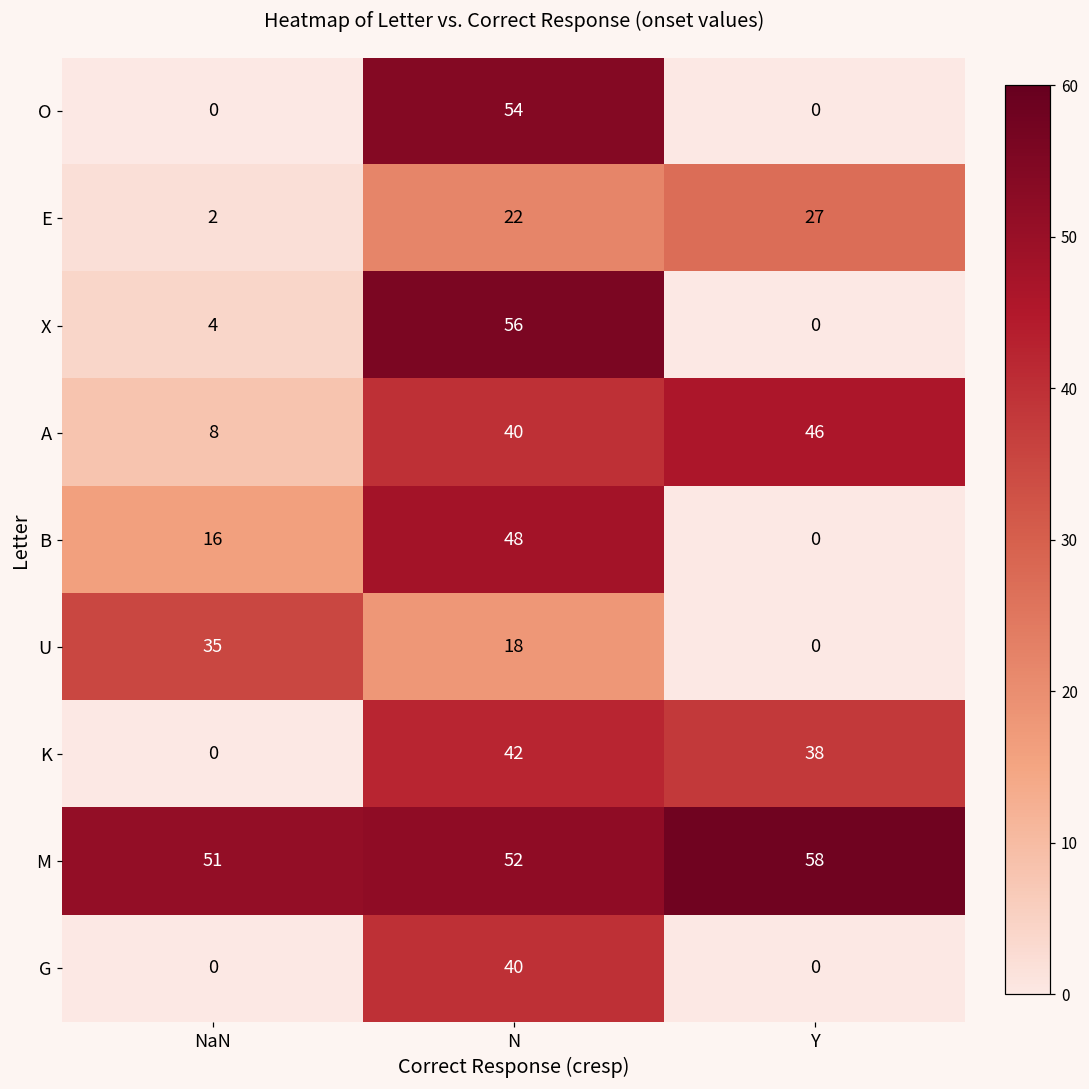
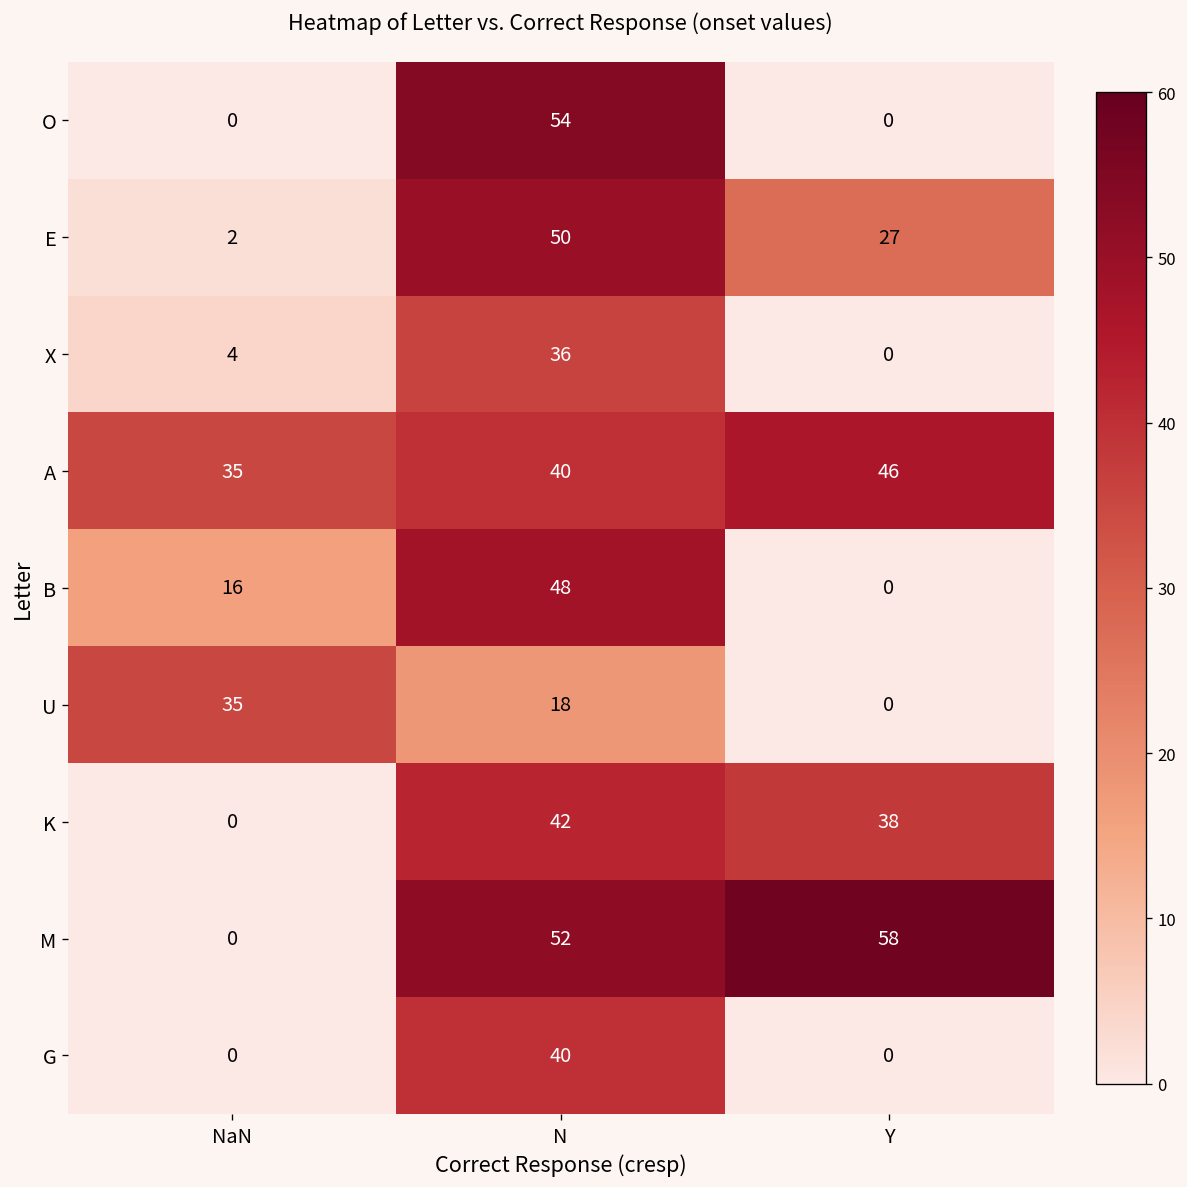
  {
    "O": {
      "NaN": 0,
      "N": 54,
      "Y": 0
    },
    "E": {
      "NaN": 2,
-     "N": 22,
+     "N": 50,
      "Y": 27
    },
    "X": {
      "NaN": 4,
-     "N": 56,
+     "N": 36,
      "Y": 0
    },
    "A": {
-     "NaN": 8,
+     "NaN": 35,
      "N": 40,
      "Y": 46
    },
    "B": {
      "NaN": 16,
      "N": 48,
      "Y": 0
    },
    "U": {
      "NaN": 35,
      "N": 18,
      "Y": 0
    },
    "K": {
      "NaN": 0,
      "N": 42,
      "Y": 38
    },
    "M": {
-     "NaN": 51,
+     "NaN": 0,
      "N": 52,
      "Y": 58
    },
    "G": {
      "NaN": 0,
      "N": 40,
      "Y": 0
    }
  }
